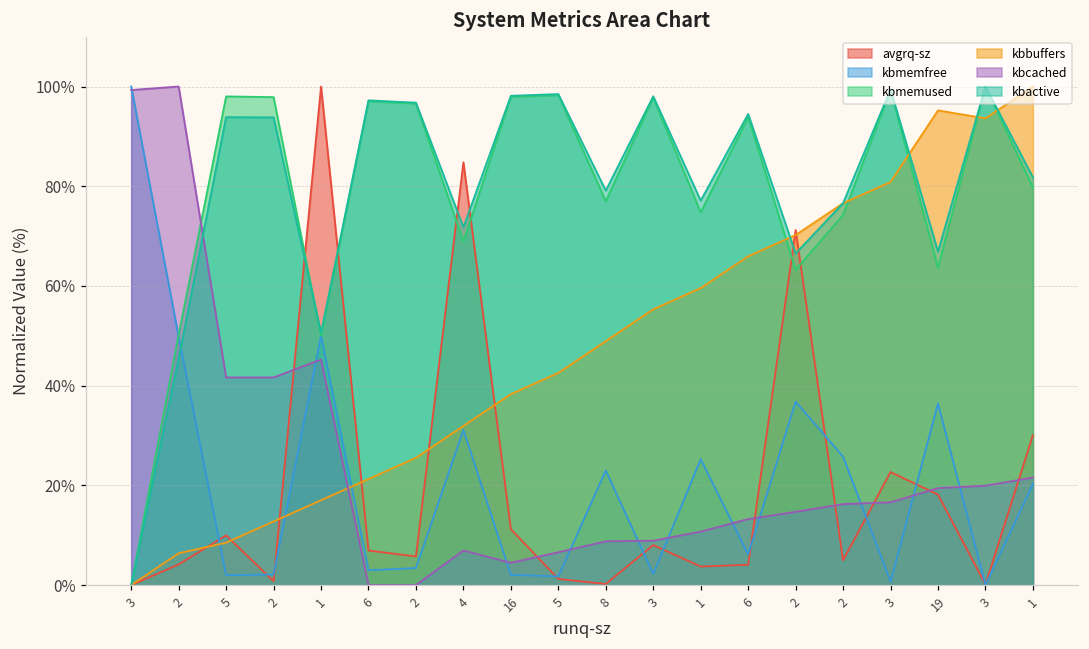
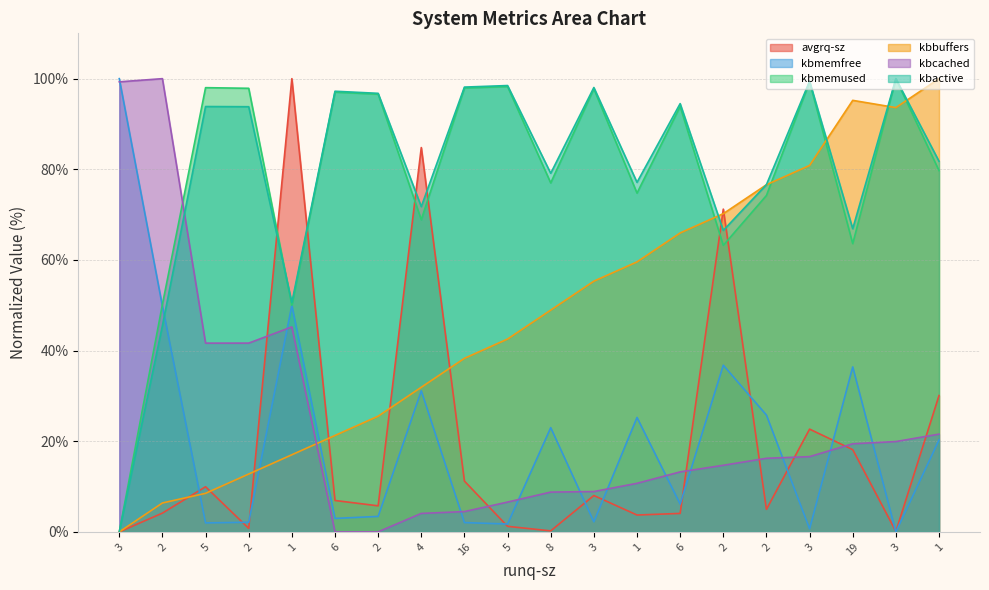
  {
    "avgrq-sz": {
      "4": "85%",
      "16": "11%",
      "8": "0%",
      "19": "18%"
    },
    "kbbuffers": {
      "4": "32%",
      "16": "38%",
      "8": "49%",
      "19": "95%"
    },
    "kbcached": {
-     "4": "7%",
+     "4": "4%",
      "16": "4%",
      "8": "9%",
      "19": "19%"
    }
  }
